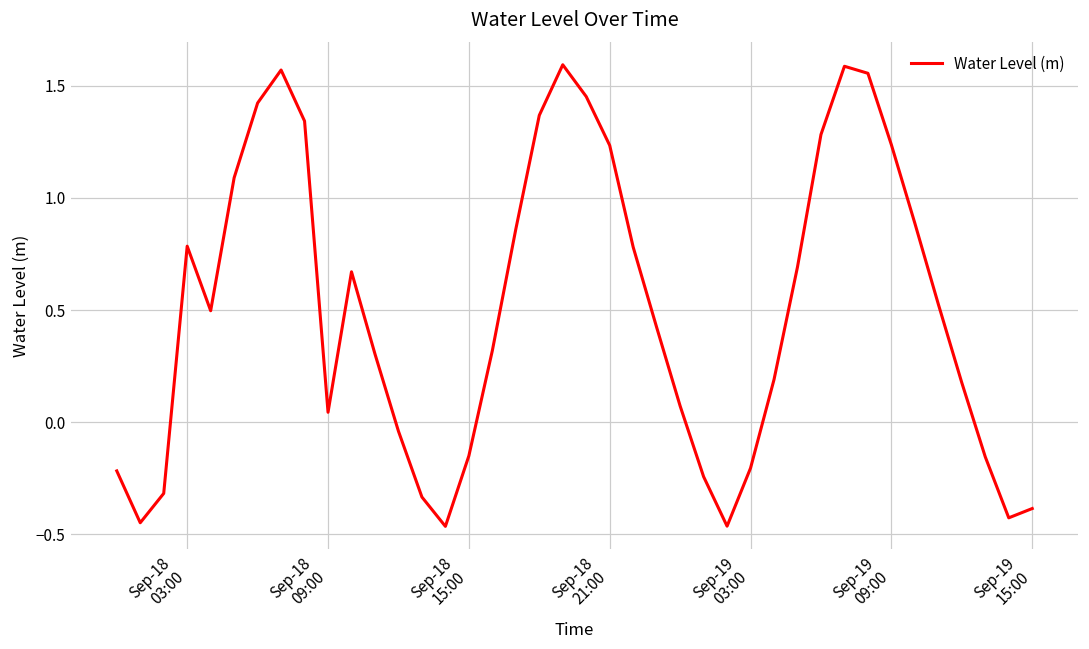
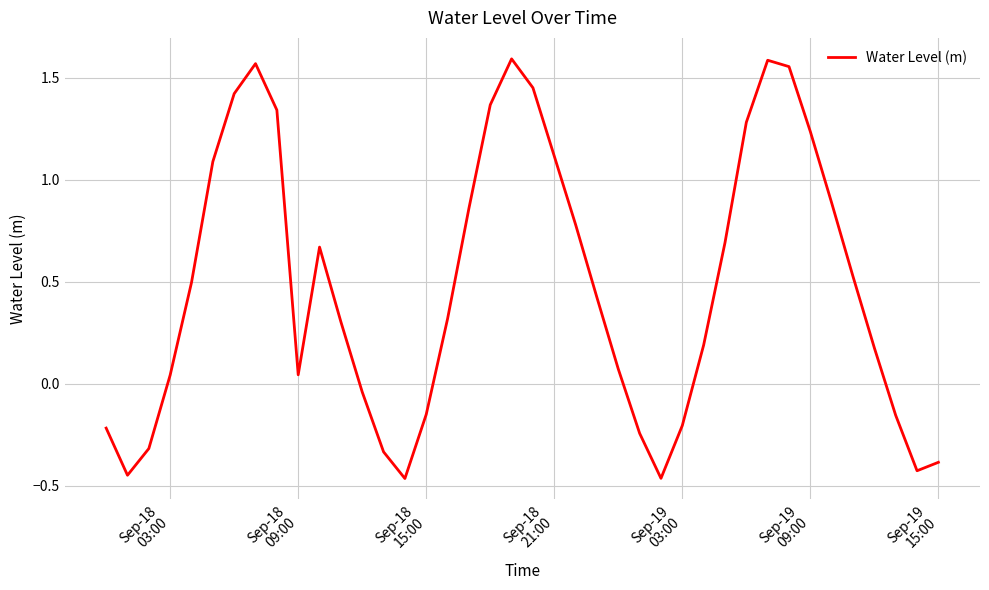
  {
-   "Sep-18 03:00": 0.78,
+   "Sep-18 03:00": 0.04,
    "Sep-18 09:00": 0.04,
    "Sep-18 15:00": -0.15,
-   "Sep-18 21:00": 1.23,
+   "Sep-18 21:00": 1.12,
    "Sep-19 03:00": -0.20,
    "Sep-19 09:00": 1.24,
    "Sep-19 15:00": -0.38
  }
